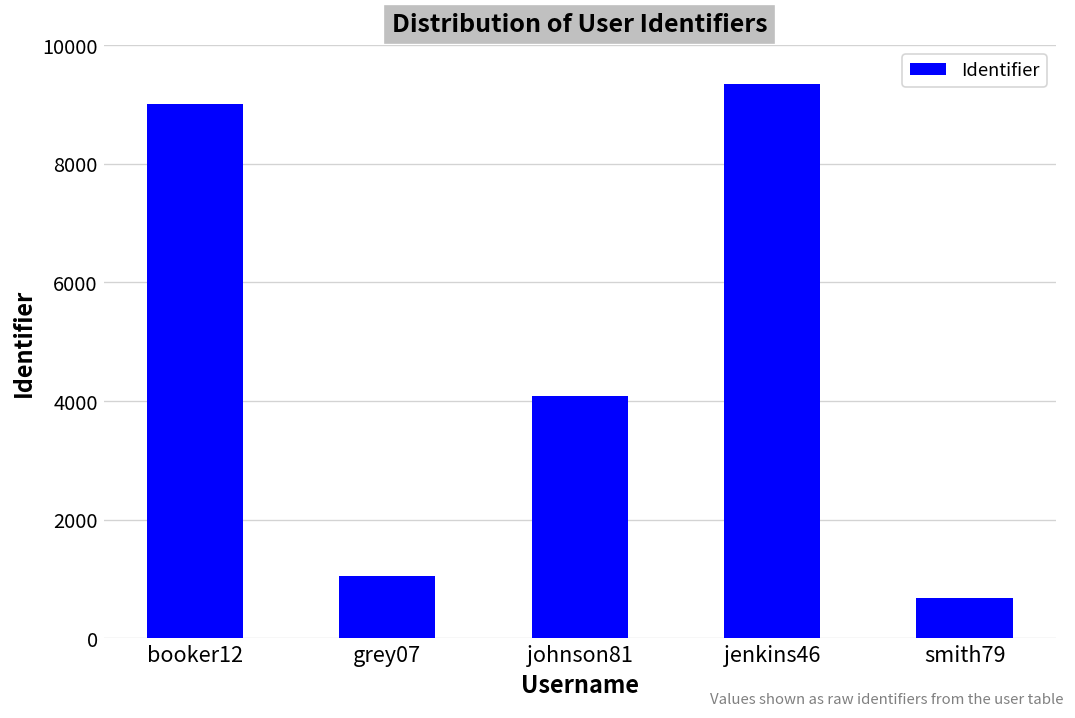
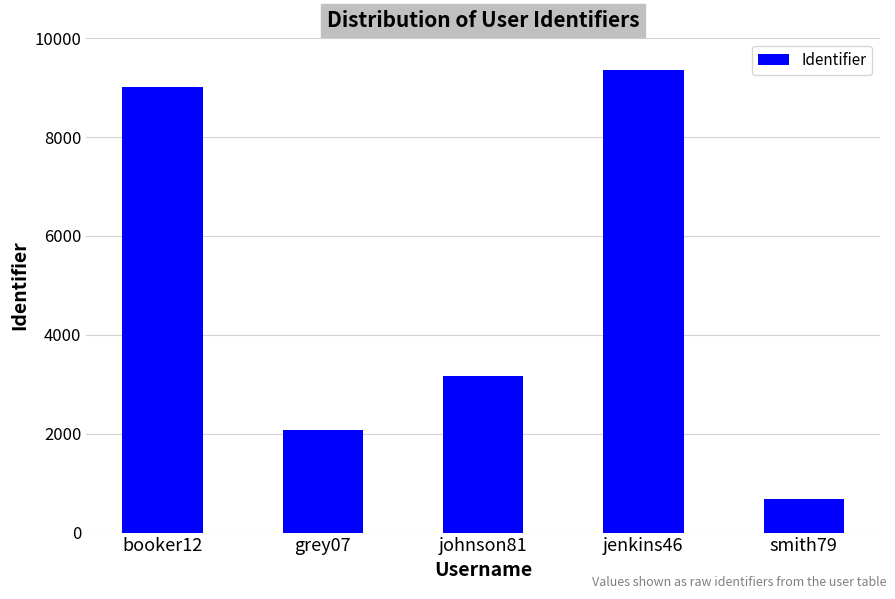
  {
    "booker12": 9000,
-   "grey07": 1100,
-   "johnson81": 4100,
+   "grey07": 2100,
+   "johnson81": 3200,
    "jenkins46": 9300,
    "smith79": 700
  }
